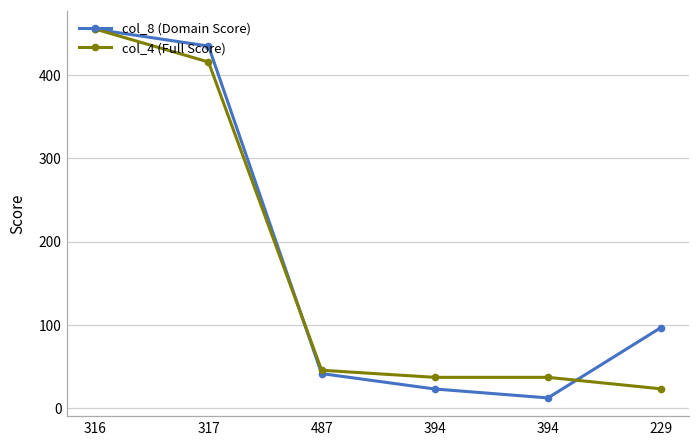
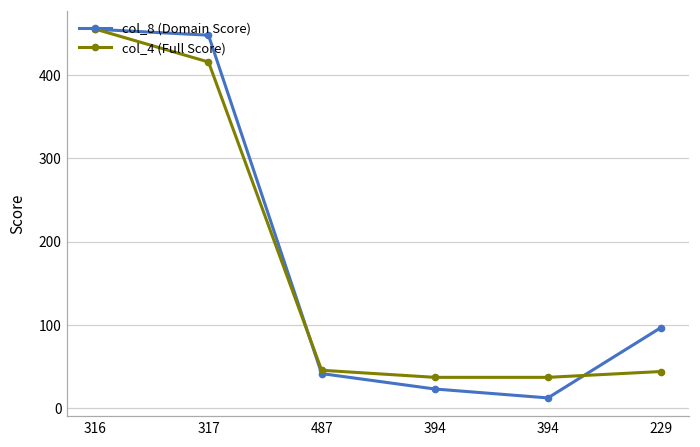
  {
    "col_8 (Domain Score)": {
-     "317": 430,
+     "317": 450,
      "487": 40,
      "229": 100
    },
    "col_4 (Full Score)": {
      "317": 420,
      "487": 50,
-     "229": 20
+     "229": 40
    }
  }
